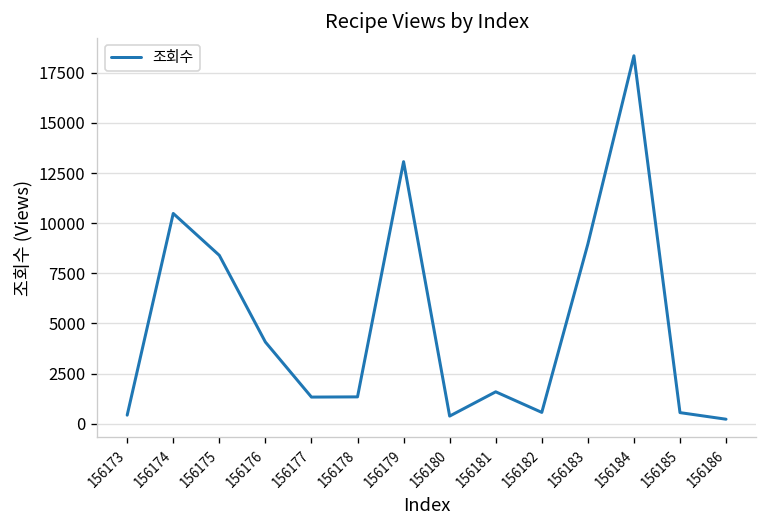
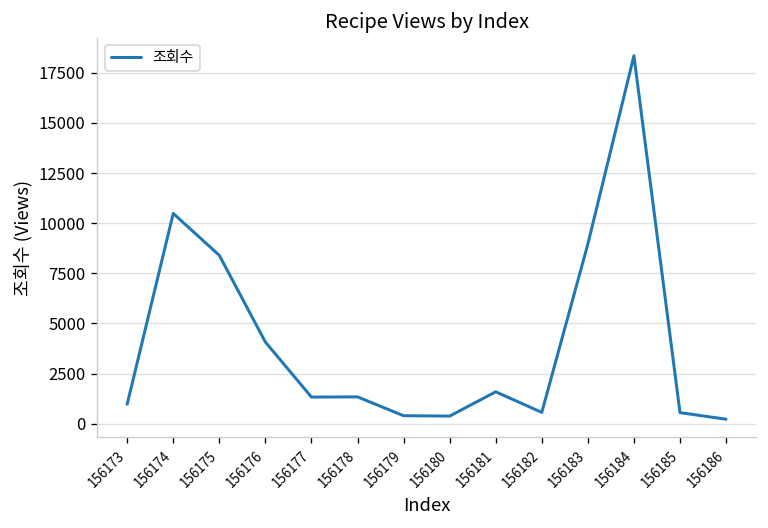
  {
-   "156173": 400,
+   "156173": 1000,
    "156174": 10500,
    "156175": 8400,
    "156176": 4100,
    "156177": 1300,
    "156178": 1300,
-   "156179": 13100,
+   "156179": 400,
    "156180": 400,
    "156181": 1600,
    "156182": 600,
    "156183": 9000,
    "156184": 18400,
    "156185": 600,
    "156186": 200
  }
